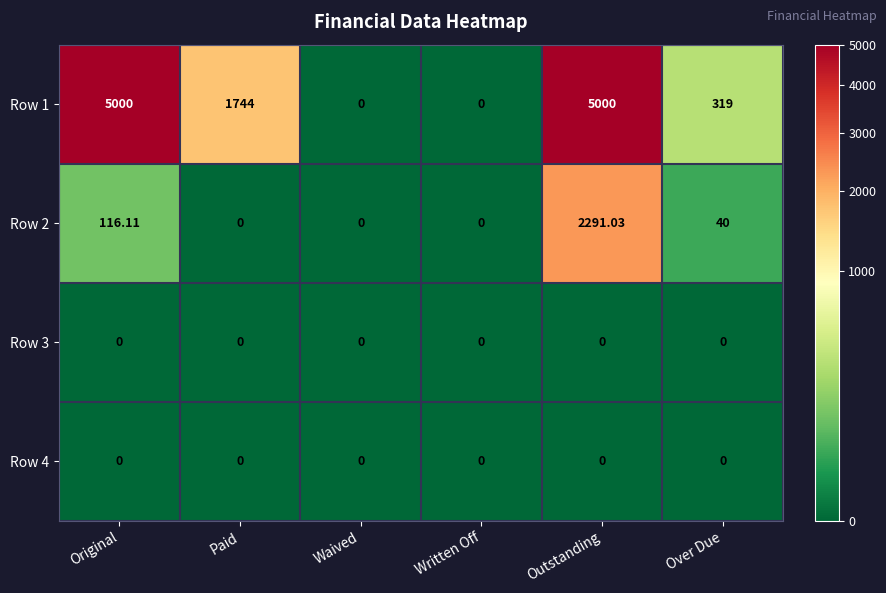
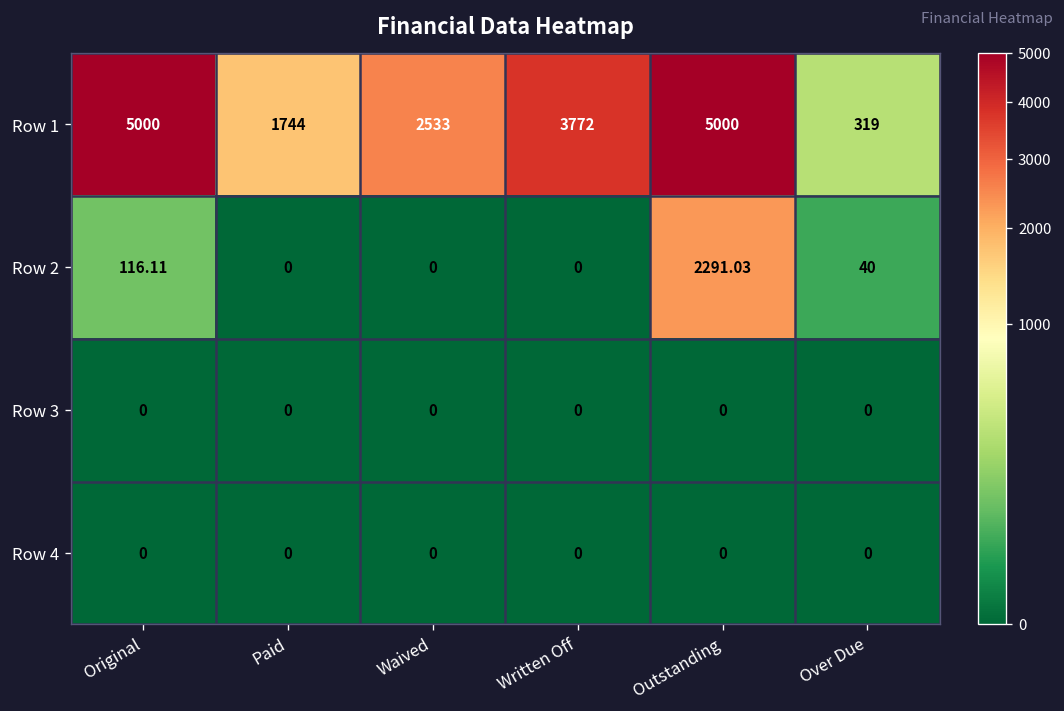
  {
    "Row 1": {
      "Original": 5000,
      "Paid": 1744,
-     "Waived": 0,
-     "Written Off": 0,
+     "Waived": 2533,
+     "Written Off": 3772,
      "Outstanding": 5000,
      "Over Due": 319
    },
    "Row 2": {
      "Original": 116.11,
      "Paid": 0,
      "Waived": 0,
      "Written Off": 0,
      "Outstanding": 2291.03,
      "Over Due": 40
    },
    "Row 3": {
      "Original": 0,
      "Paid": 0,
      "Waived": 0,
      "Written Off": 0,
      "Outstanding": 0,
      "Over Due": 0
    },
    "Row 4": {
      "Original": 0,
      "Paid": 0,
      "Waived": 0,
      "Written Off": 0,
      "Outstanding": 0,
      "Over Due": 0
    }
  }
